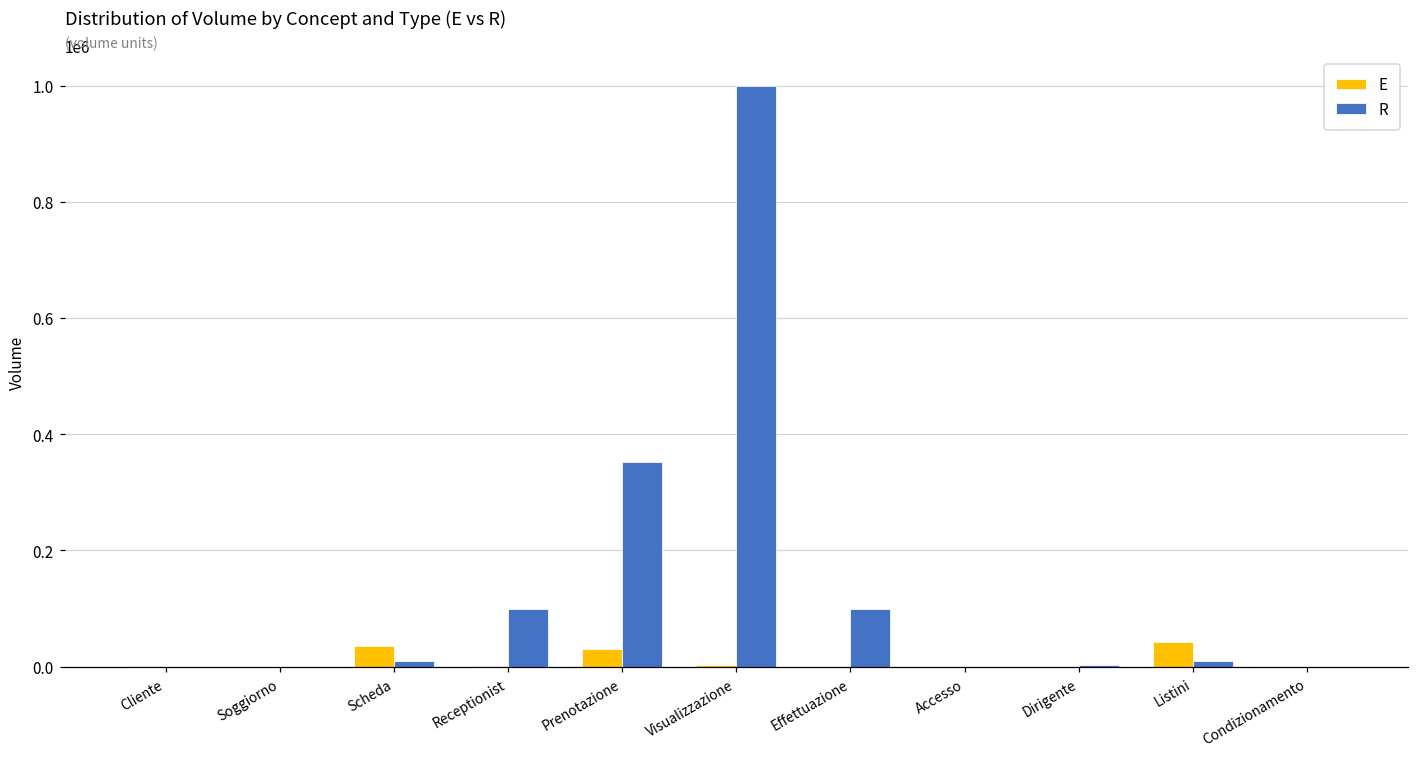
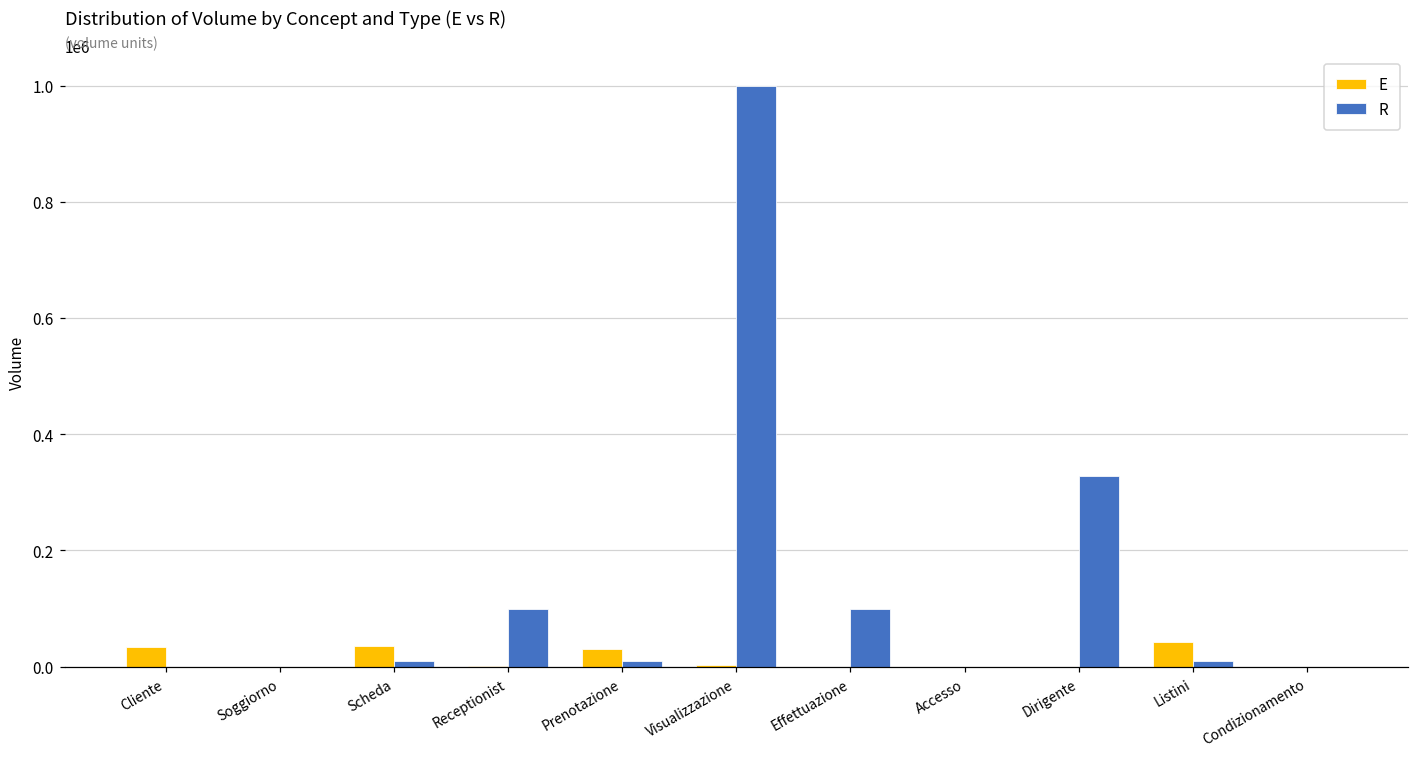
  {
    "E": {
-     "Cliente": 0,
+     "Cliente": 30000,
      "Scheda": 40000,
      "Prenotazione": 30000,
      "Listini": 40000
    },
    "R": {
      "Cliente": 0,
      "Scheda": 10000,
      "Receptionist": 100000,
-     "Prenotazione": 350000,
+     "Prenotazione": 10000,
      "Visualizzazione": 1000000,
      "Effettuazione": 100000,
-     "Dirigente": 0,
+     "Dirigente": 330000,
      "Listini": 10000
    }
  }
